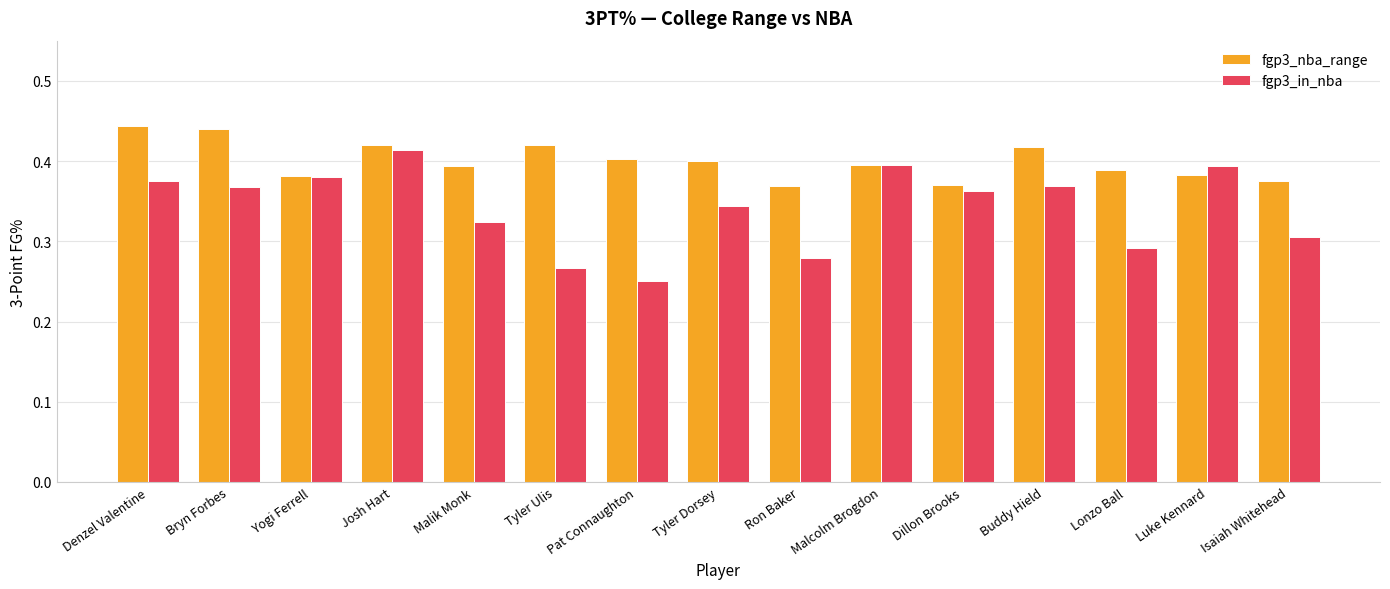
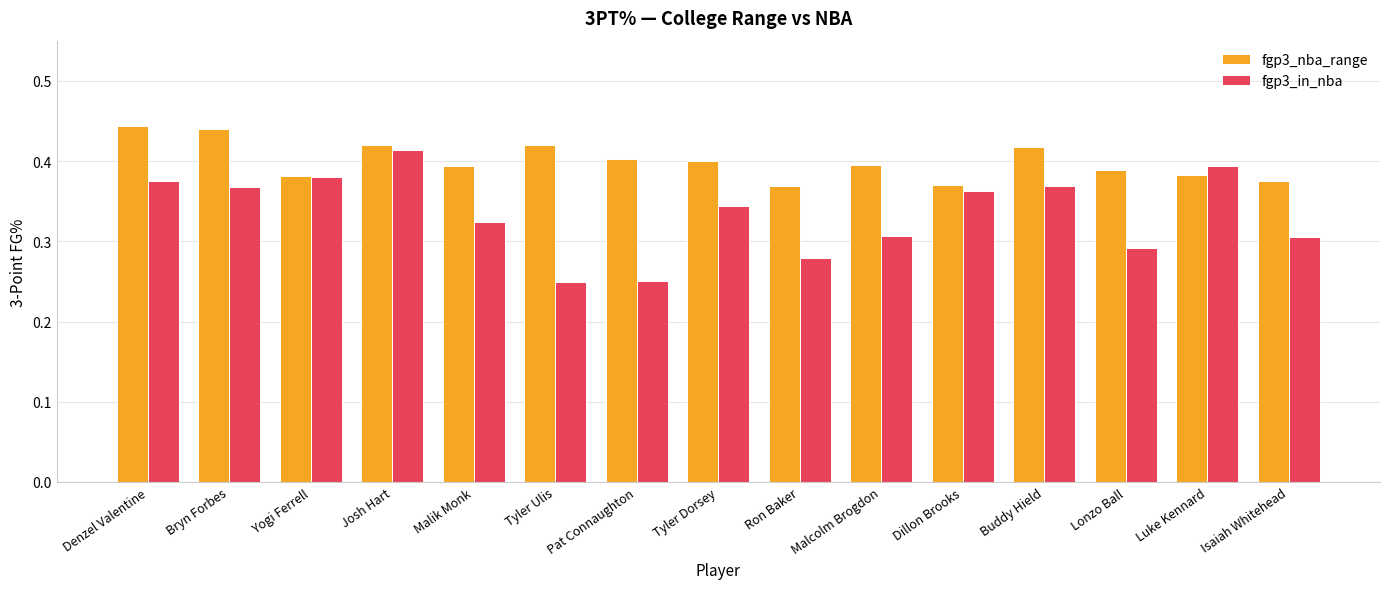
  {
    "fgp3_nba_range": {
      "Denzel Valentine": 0.44,
      "Bryn Forbes": 0.44,
      "Yogi Ferrell": 0.38,
      "Josh Hart": 0.42,
      "Malik Monk": 0.39,
      "Tyler Ulis": 0.42,
      "Pat Connaughton": 0.40,
      "Tyler Dorsey": 0.40,
      "Ron Baker": 0.37,
      "Malcolm Brogdon": 0.40,
      "Dillon Brooks": 0.37,
      "Buddy Hield": 0.42,
      "Lonzo Ball": 0.39,
      "Luke Kennard": 0.38,
      "Isaiah Whitehead": 0.38
    },
    "fgp3_in_nba": {
      "Denzel Valentine": 0.38,
      "Bryn Forbes": 0.37,
      "Yogi Ferrell": 0.38,
      "Josh Hart": 0.41,
      "Malik Monk": 0.32,
-     "Tyler Ulis": 0.27,
+     "Tyler Ulis": 0.25,
      "Pat Connaughton": 0.25,
      "Tyler Dorsey": 0.34,
      "Ron Baker": 0.28,
-     "Malcolm Brogdon": 0.40,
+     "Malcolm Brogdon": 0.31,
      "Dillon Brooks": 0.36,
      "Buddy Hield": 0.37,
      "Lonzo Ball": 0.29,
      "Luke Kennard": 0.39,
      "Isaiah Whitehead": 0.31
    }
  }
